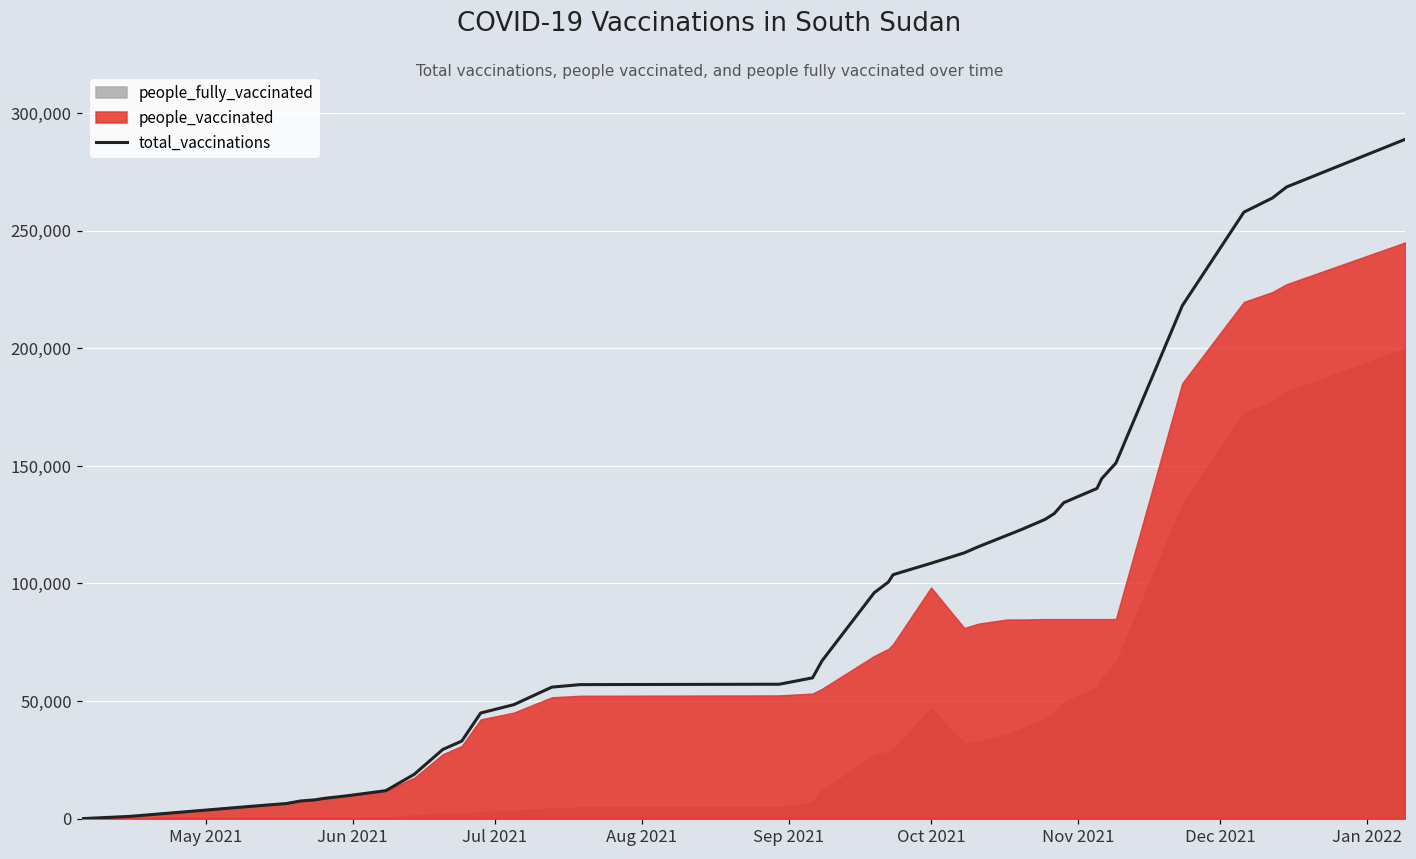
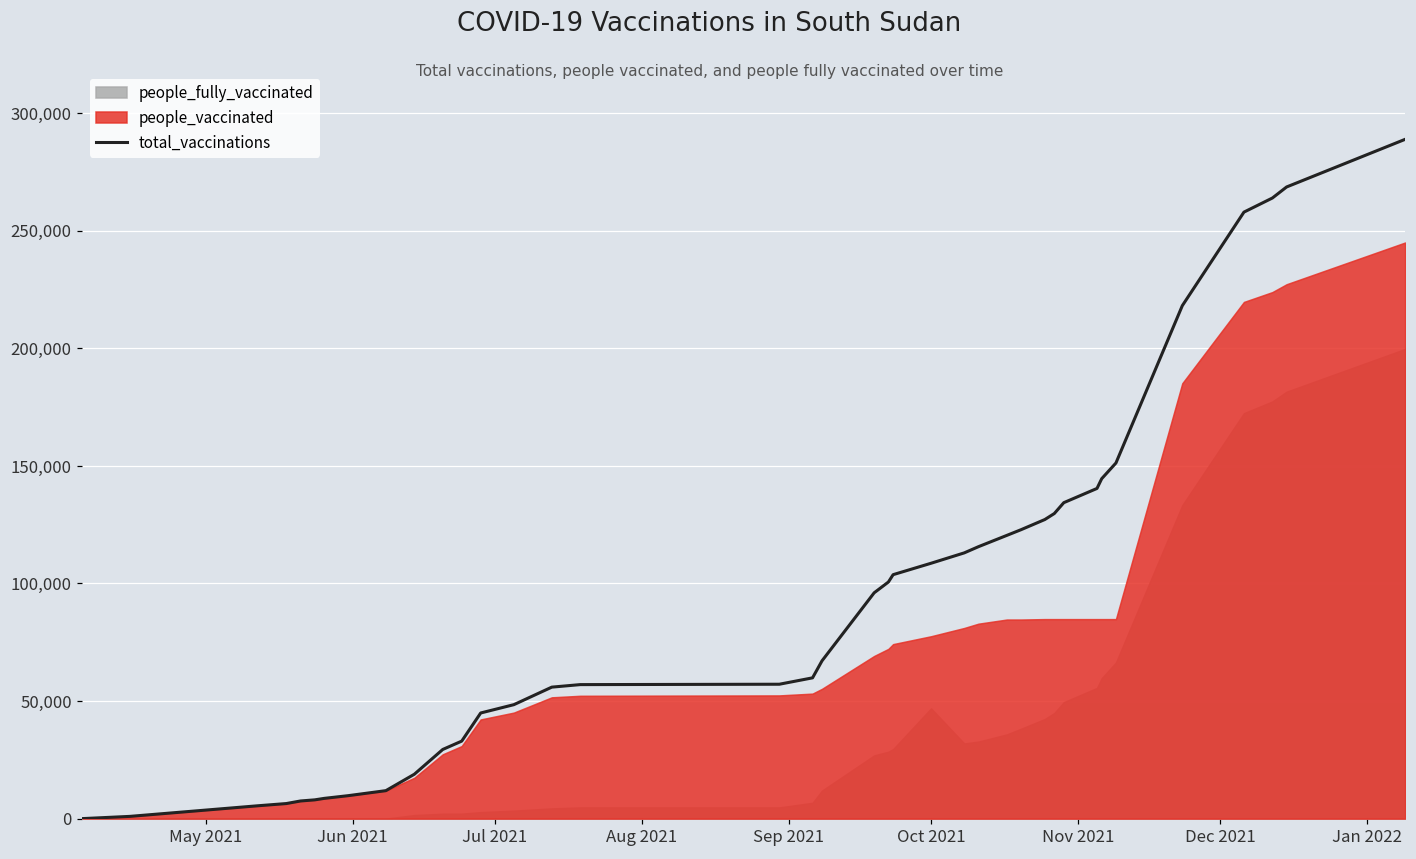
  {
    "total_vaccinations": {
      "Oct 2021": "109,000"
    },
    "people_fully_vaccinated": {
      "Oct 2021": "47,000"
    },
    "people_vaccinated": {
-     "Oct 2021": "98,000"
+     "Oct 2021": "78,000"
    }
  }
